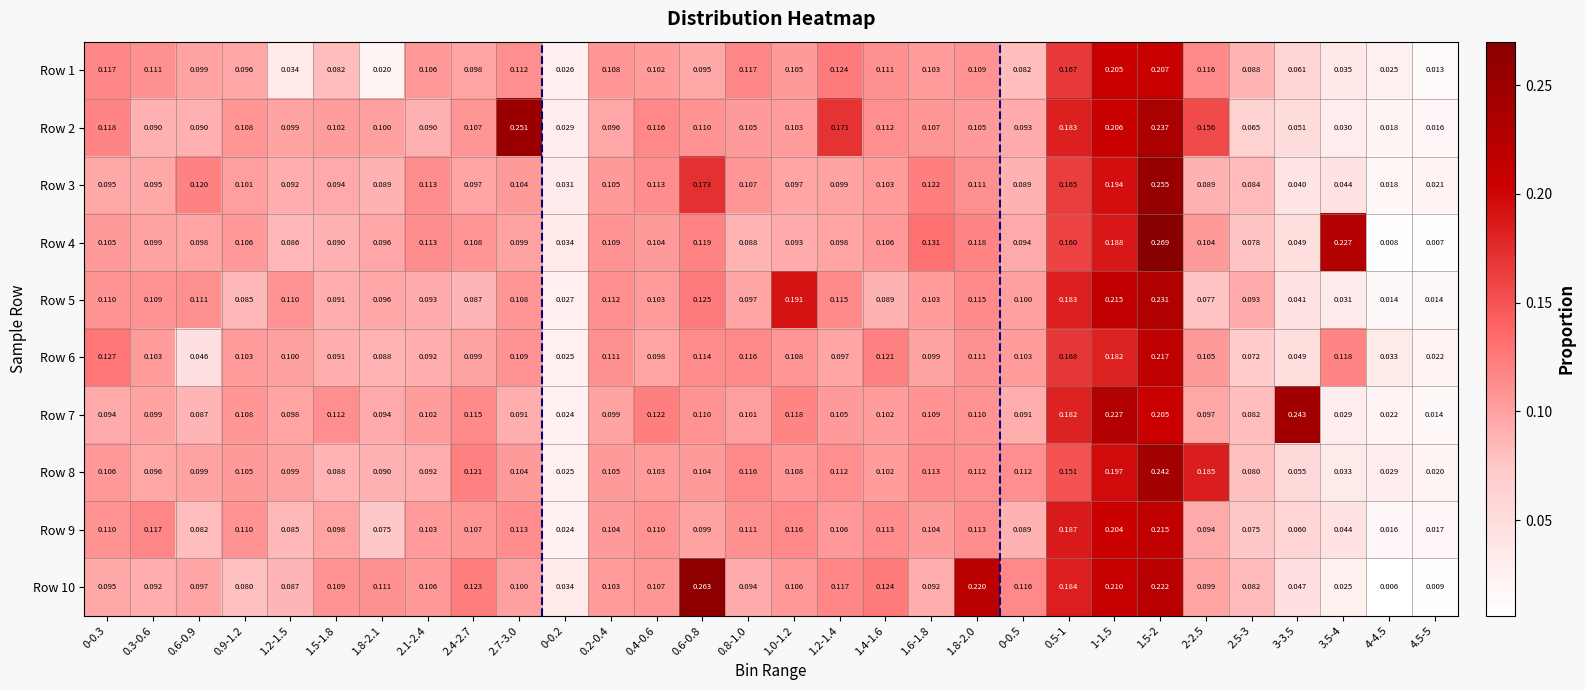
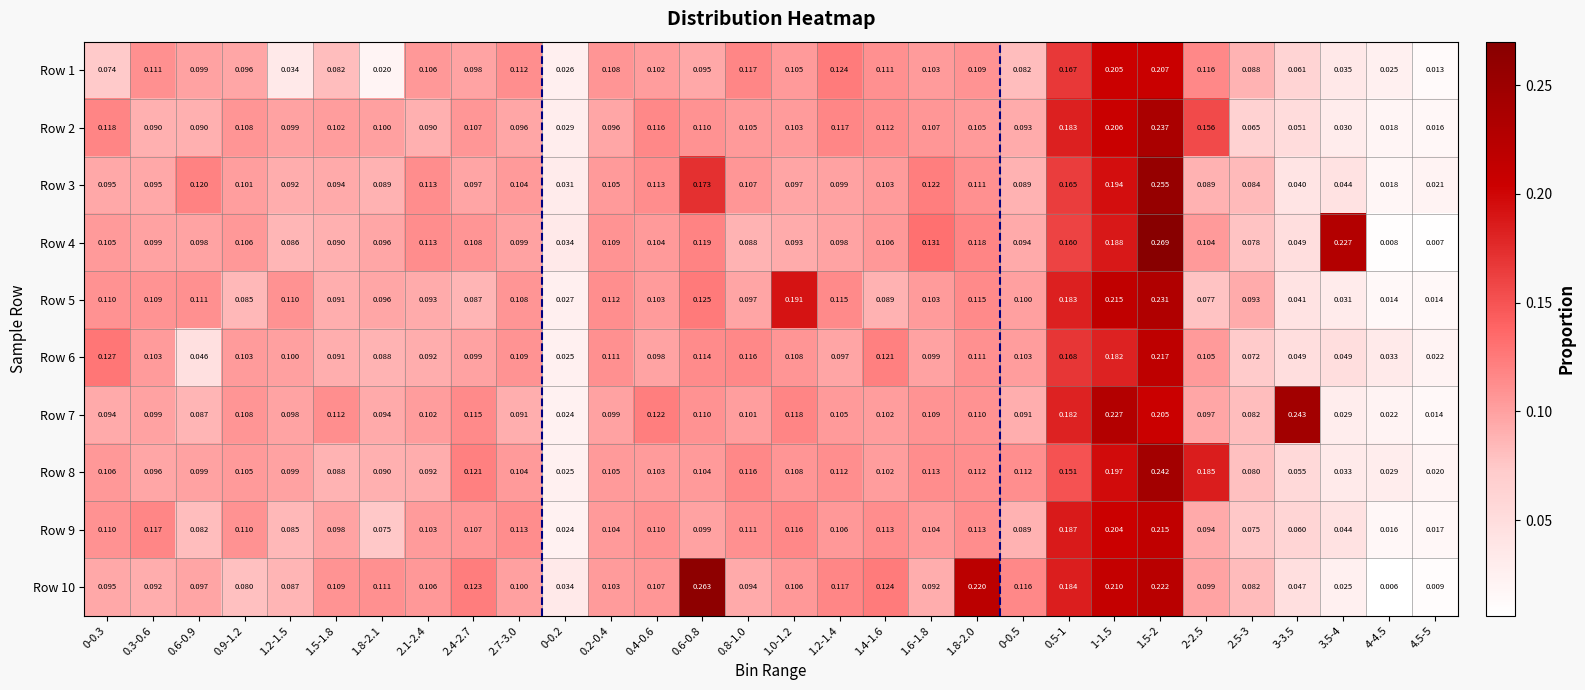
  {
    "Row 1": {
-     "0-0.3": 0.117,
+     "0-0.3": 0.074,
      "0.3-0.6": 0.111,
      "0.6-0.9": 0.099,
      "0.9-1.2": 0.096,
      "1.2-1.5": 0.034,
      "1.5-1.8": 0.082,
      "1.8-2.1": 0.020,
      "2.1-2.4": 0.106,
      "2.4-2.7": 0.098,
      "2.7-3.0": 0.112,
      "0-0.2": 0.026,
      "0.2-0.4": 0.108,
      "0.4-0.6": 0.102,
      "0.6-0.8": 0.095,
      "0.8-1.0": 0.117,
      "1.0-1.2": 0.105,
      "1.2-1.4": 0.124,
      "1.4-1.6": 0.111,
      "1.6-1.8": 0.103,
      "1.8-2.0": 0.109,
      "0-0.5": 0.082,
      "0.5-1": 0.167,
      "1-1.5": 0.205,
      "1.5-2": 0.207,
      "2-2.5": 0.116,
      "2.5-3": 0.088,
      "3-3.5": 0.061,
      "3.5-4": 0.035,
      "4-4.5": 0.025,
      "4.5-5": 0.013
    },
    "Row 2": {
      "0-0.3": 0.118,
      "0.3-0.6": 0.090,
      "0.6-0.9": 0.090,
      "0.9-1.2": 0.108,
      "1.2-1.5": 0.099,
      "1.5-1.8": 0.102,
      "1.8-2.1": 0.100,
      "2.1-2.4": 0.090,
      "2.4-2.7": 0.107,
-     "2.7-3.0": 0.251,
+     "2.7-3.0": 0.096,
      "0-0.2": 0.029,
      "0.2-0.4": 0.096,
      "0.4-0.6": 0.116,
      "0.6-0.8": 0.110,
      "0.8-1.0": 0.105,
      "1.0-1.2": 0.103,
-     "1.2-1.4": 0.171,
+     "1.2-1.4": 0.117,
      "1.4-1.6": 0.112,
      "1.6-1.8": 0.107,
      "1.8-2.0": 0.105,
      "0-0.5": 0.093,
      "0.5-1": 0.183,
      "1-1.5": 0.206,
      "1.5-2": 0.237,
      "2-2.5": 0.156,
      "2.5-3": 0.065,
      "3-3.5": 0.051,
      "3.5-4": 0.030,
      "4-4.5": 0.018,
      "4.5-5": 0.016
    },
    "Row 6": {
      "0-0.3": 0.127,
      "0.3-0.6": 0.103,
      "0.6-0.9": 0.046,
      "0.9-1.2": 0.103,
      "1.2-1.5": 0.100,
      "1.5-1.8": 0.091,
      "1.8-2.1": 0.088,
      "2.1-2.4": 0.092,
      "2.4-2.7": 0.099,
      "2.7-3.0": 0.109,
      "0-0.2": 0.025,
      "0.2-0.4": 0.111,
      "0.4-0.6": 0.098,
      "0.6-0.8": 0.114,
      "0.8-1.0": 0.116,
      "1.0-1.2": 0.108,
      "1.2-1.4": 0.097,
      "1.4-1.6": 0.121,
      "1.6-1.8": 0.099,
      "1.8-2.0": 0.111,
      "0-0.5": 0.103,
      "0.5-1": 0.168,
      "1-1.5": 0.182,
      "1.5-2": 0.217,
      "2-2.5": 0.105,
      "2.5-3": 0.072,
      "3-3.5": 0.049,
-     "3.5-4": 0.118,
+     "3.5-4": 0.049,
      "4-4.5": 0.033,
      "4.5-5": 0.022
    }
  }
